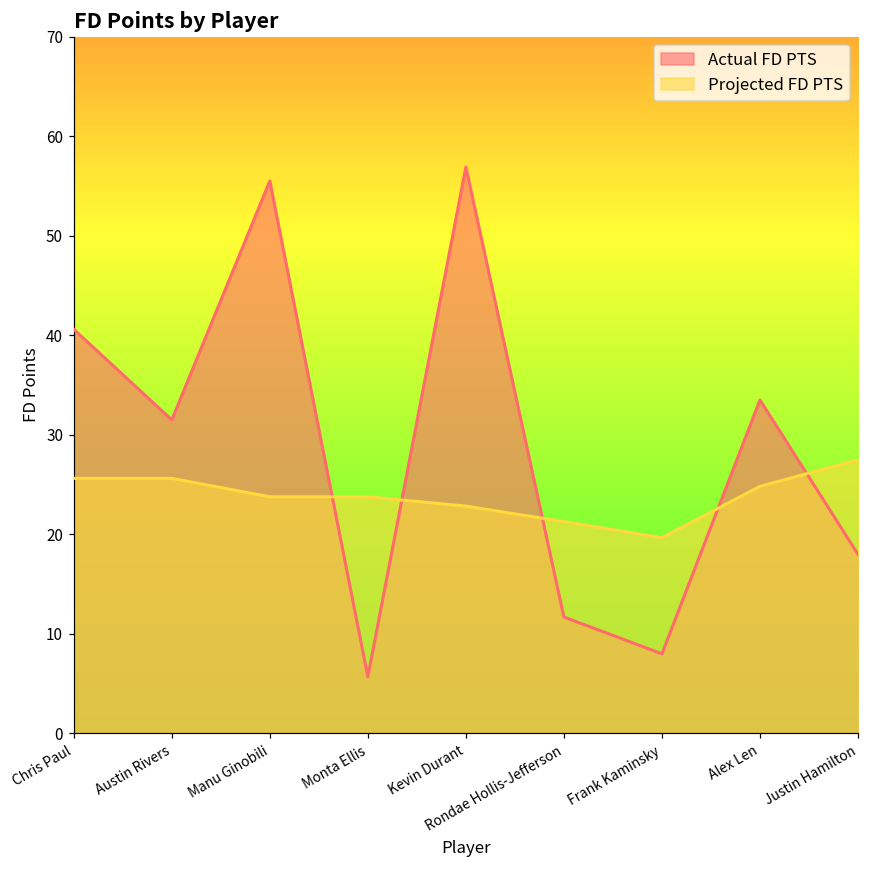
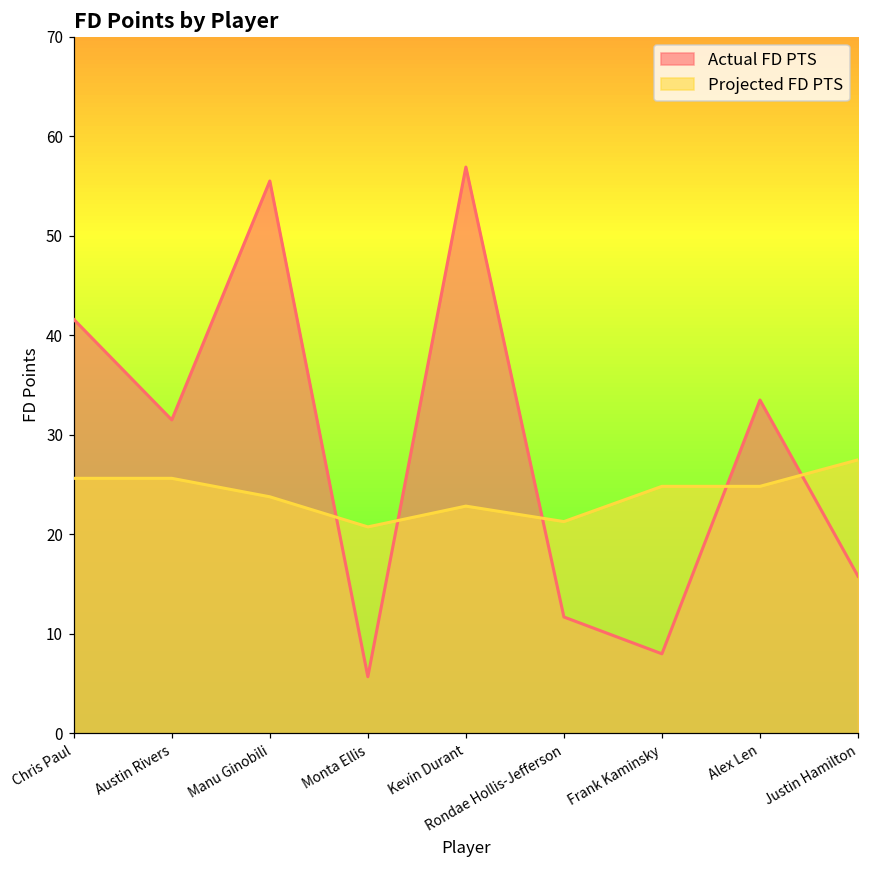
  {
    "Actual FD PTS": {
-     "Chris Paul": 41,
+     "Chris Paul": 42,
      "Austin Rivers": 32,
      "Manu Ginobili": 56,
      "Monta Ellis": 6,
      "Kevin Durant": 57,
      "Rondae Hollis-Jefferson": 12,
      "Frank Kaminsky": 8,
      "Alex Len": 34,
-     "Justin Hamilton": 18
+     "Justin Hamilton": 16
    },
    "Projected FD PTS": {
      "Chris Paul": 26,
      "Austin Rivers": 26,
      "Manu Ginobili": 24,
-     "Monta Ellis": 24,
+     "Monta Ellis": 21,
      "Kevin Durant": 23,
      "Rondae Hollis-Jefferson": 21,
-     "Frank Kaminsky": 20,
+     "Frank Kaminsky": 25,
      "Alex Len": 25,
      "Justin Hamilton": 27
    }
  }
